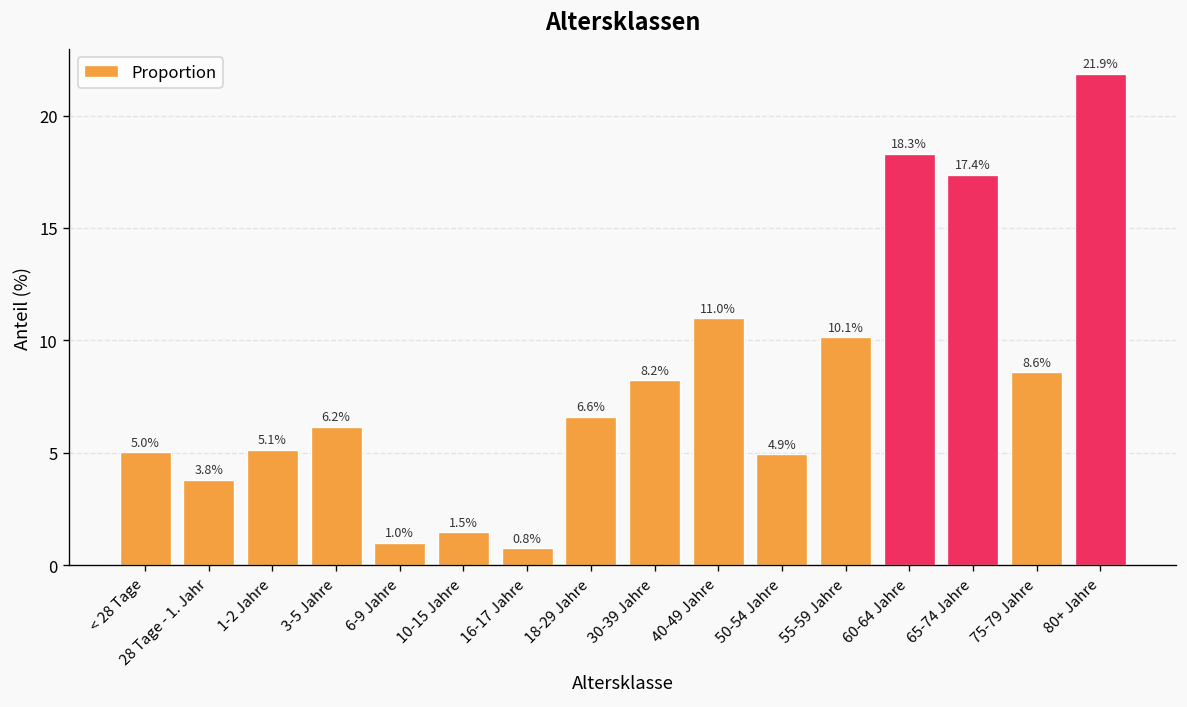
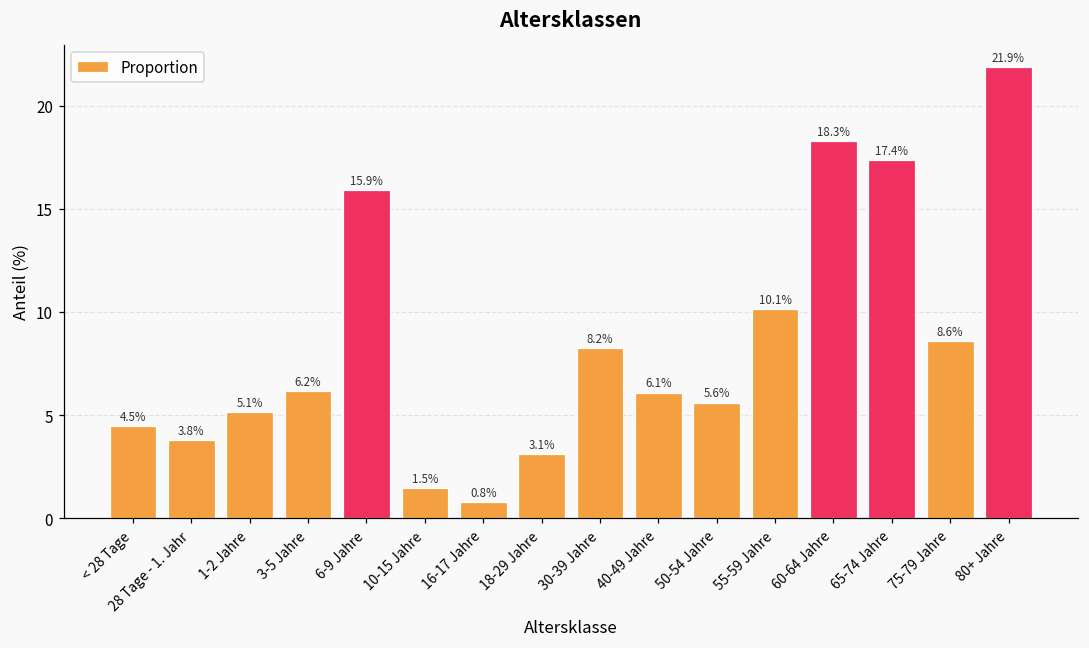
  {
-   "< 28 Tage": "5.0%",
+   "< 28 Tage": "4.5%",
    "28 Tage - 1. Jahr": "3.8%",
    "1-2 Jahre": "5.1%",
    "3-5 Jahre": "6.2%",
-   "6-9 Jahre": "1.0%",
+   "6-9 Jahre": "15.9%",
    "10-15 Jahre": "1.5%",
    "16-17 Jahre": "0.8%",
-   "18-29 Jahre": "6.6%",
+   "18-29 Jahre": "3.1%",
    "30-39 Jahre": "8.2%",
-   "40-49 Jahre": "11.0%",
-   "50-54 Jahre": "4.9%",
+   "40-49 Jahre": "6.1%",
+   "50-54 Jahre": "5.6%",
    "55-59 Jahre": "10.1%",
    "60-64 Jahre": "18.3%",
    "65-74 Jahre": "17.4%",
    "75-79 Jahre": "8.6%",
    "80+ Jahre": "21.9%"
  }
